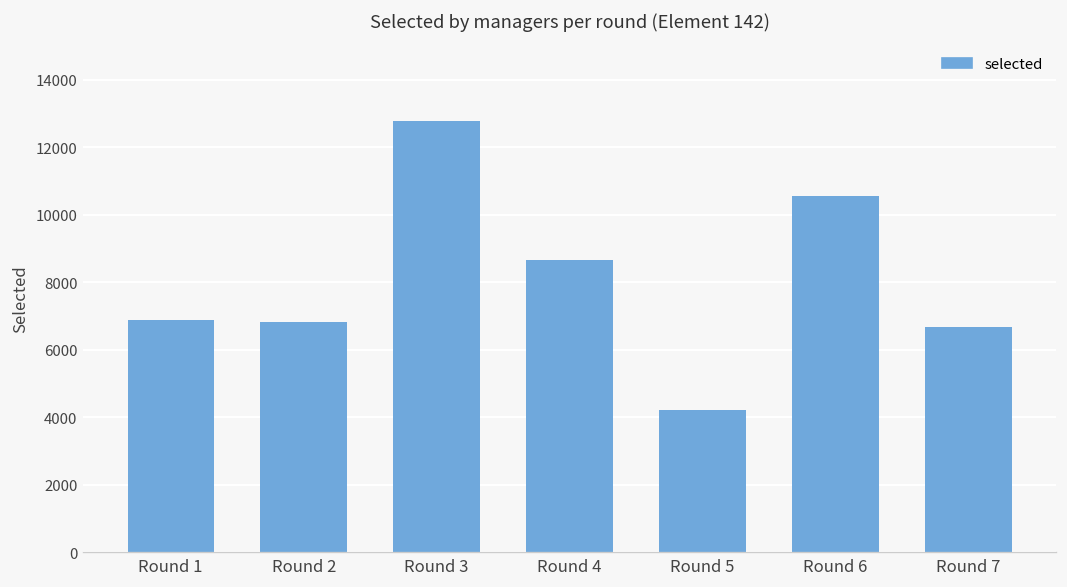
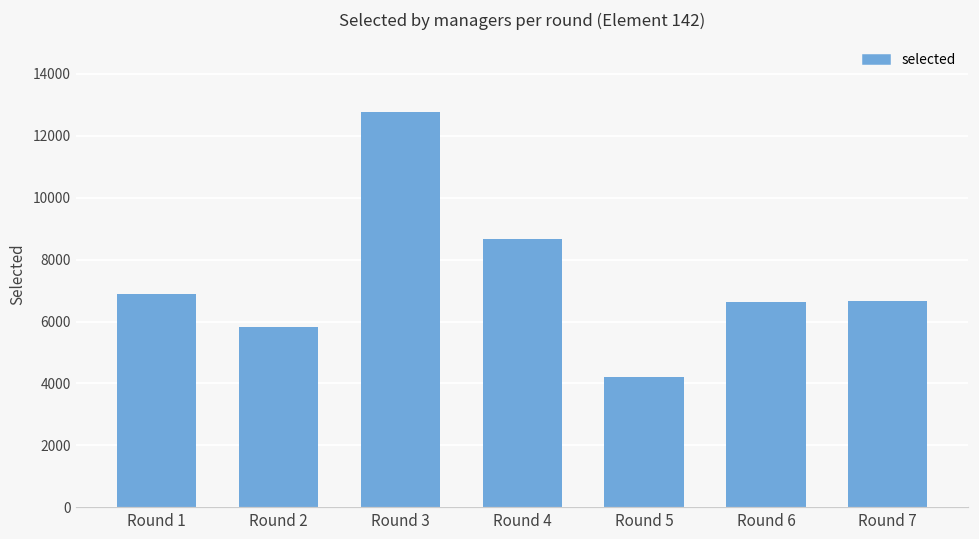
  {
    "Round 1": 6900,
-   "Round 2": 6800,
+   "Round 2": 5800,
    "Round 3": 12800,
    "Round 4": 8700,
    "Round 5": 4200,
-   "Round 6": 10500,
+   "Round 6": 6600,
    "Round 7": 6700
  }
